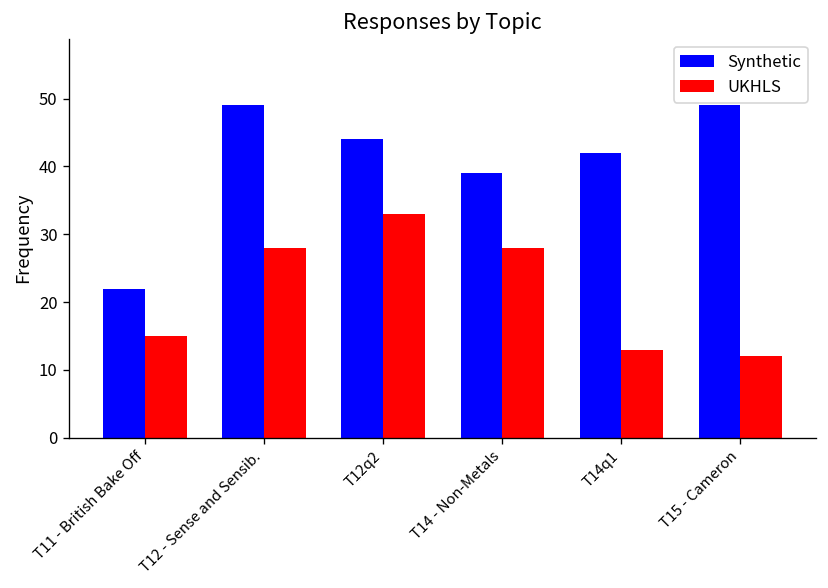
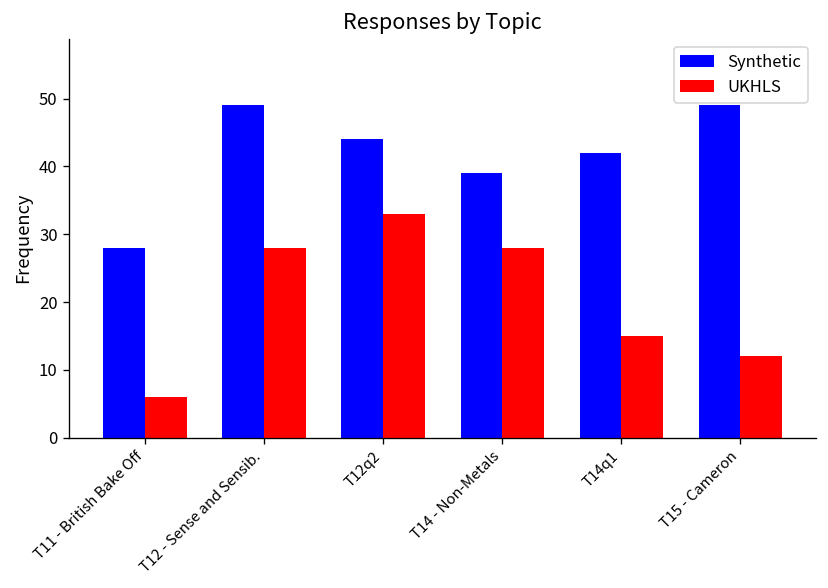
  {
    "Synthetic": {
-     "T11 - British Bake Off": 22,
+     "T11 - British Bake Off": 28,
      "T12 - Sense and Sensib.": 49,
      "T12q2": 44,
      "T14 - Non-Metals": 39,
      "T14q1": 42,
      "T15 - Cameron": 49
    },
    "UKHLS": {
-     "T11 - British Bake Off": 15,
+     "T11 - British Bake Off": 6,
      "T12 - Sense and Sensib.": 28,
      "T12q2": 33,
      "T14 - Non-Metals": 28,
-     "T14q1": 13,
+     "T14q1": 15,
      "T15 - Cameron": 12
    }
  }
